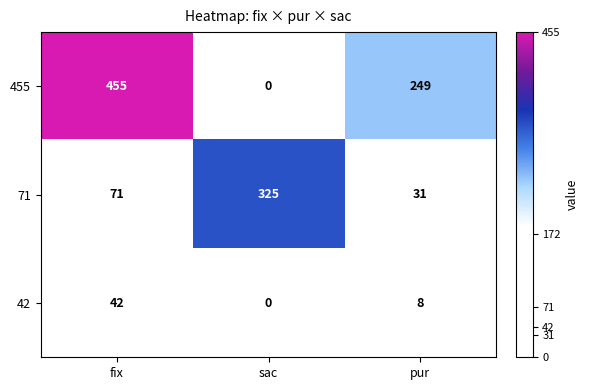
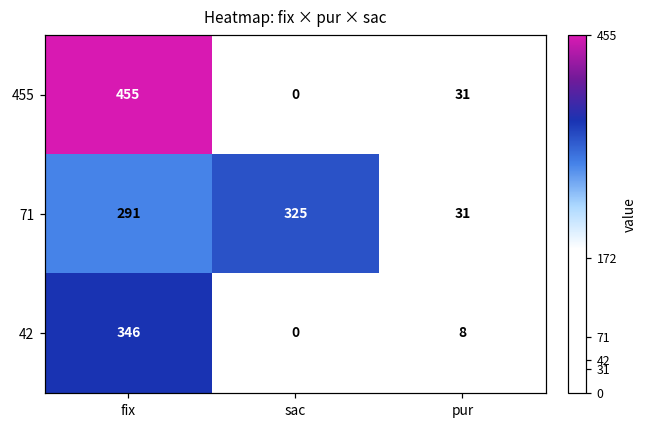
  {
    "455": {
      "fix": 455,
      "sac": 0,
-     "pur": 249
+     "pur": 31
    },
    "71": {
-     "fix": 71,
+     "fix": 291,
      "sac": 325,
      "pur": 31
    },
    "42": {
-     "fix": 42,
+     "fix": 346,
      "sac": 0,
      "pur": 8
    }
  }
